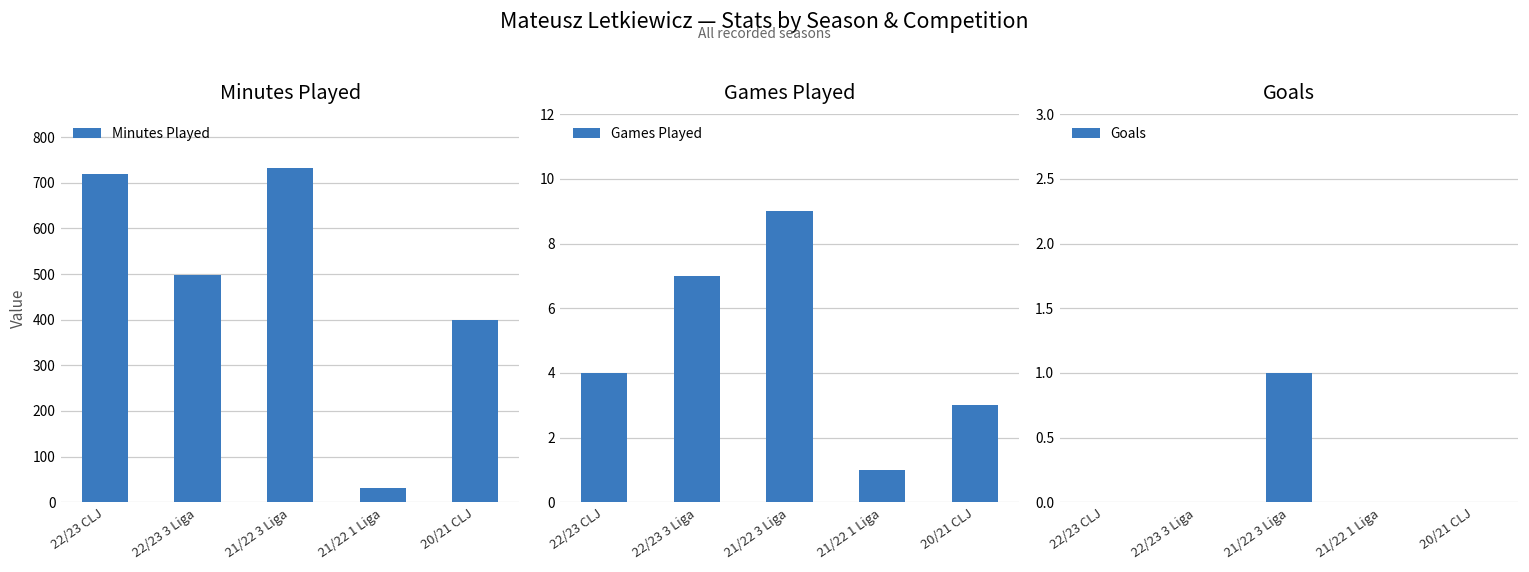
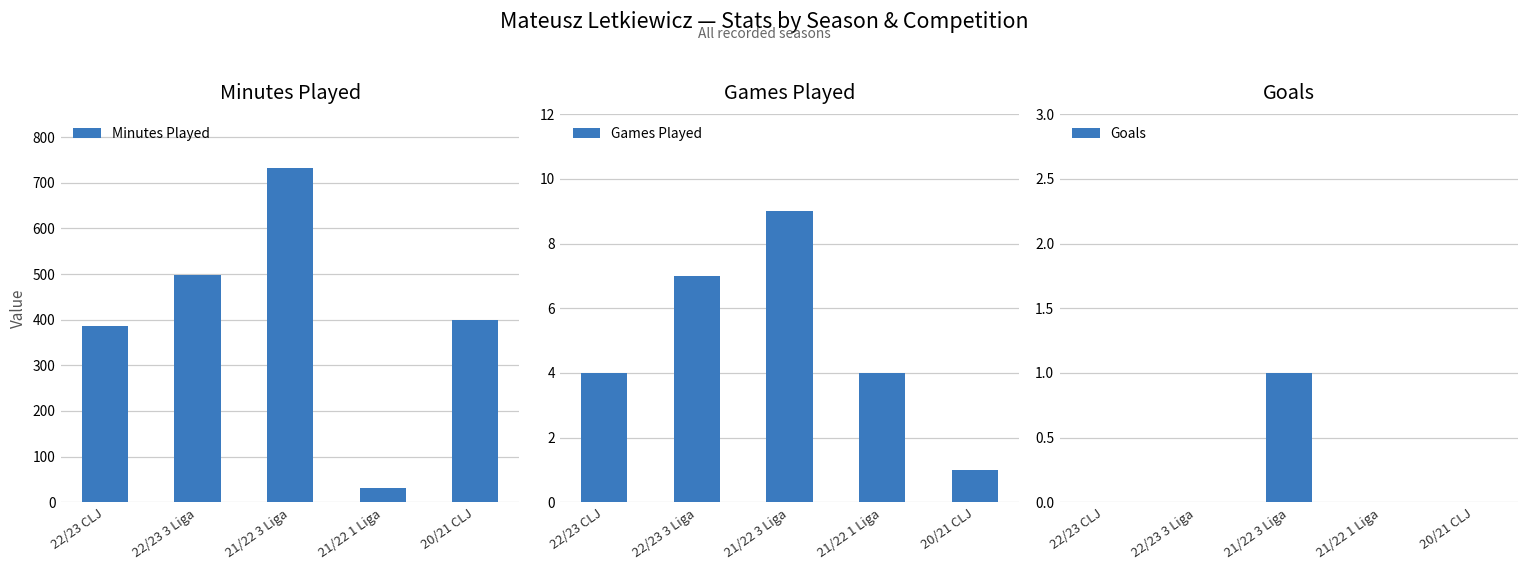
  {
    "Minutes Played": {
-     "22/23 CLJ": 720,
+     "22/23 CLJ": 390,
      "22/23 3 Liga": 500,
      "21/22 3 Liga": 730,
      "21/22 1 Liga": 30,
      "20/21 CLJ": 400
    },
    "Games Played": {
      "22/23 CLJ": 4,
      "22/23 3 Liga": 7,
      "21/22 3 Liga": 9,
-     "21/22 1 Liga": 1,
-     "20/21 CLJ": 3
+     "21/22 1 Liga": 4,
+     "20/21 CLJ": 1
    },
    "Goals": {
      "22/23 CLJ": 0.00,
      "22/23 3 Liga": 0.00,
      "21/22 3 Liga": 1.00,
      "21/22 1 Liga": 0.00,
      "20/21 CLJ": 0.00
    }
  }
